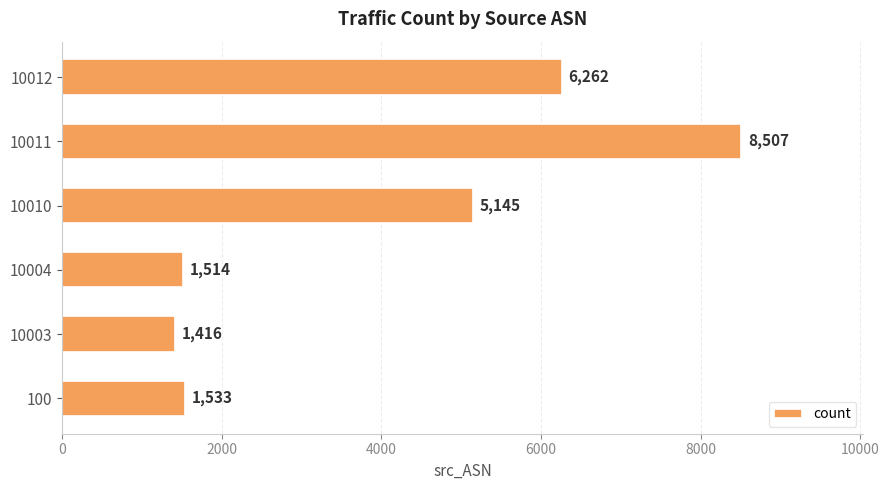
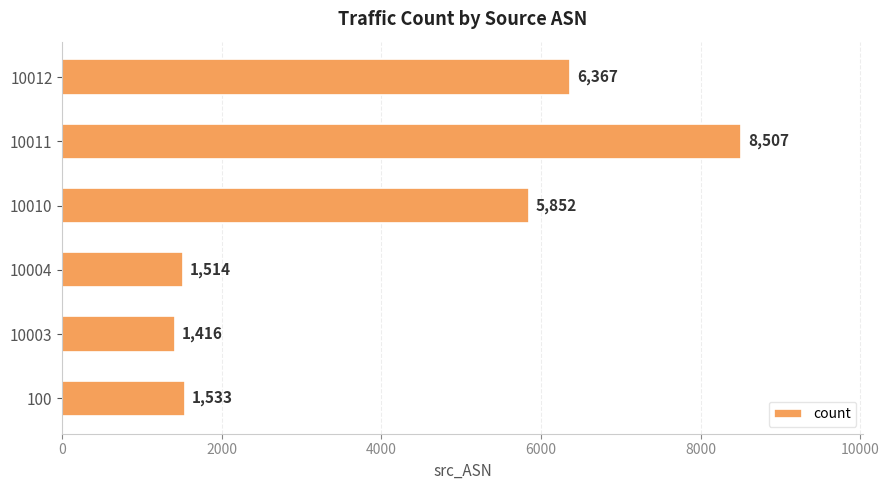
  {
-   "10012": "6,262",
+   "10012": "6,367",
    "10011": "8,507",
-   "10010": "5,145",
+   "10010": "5,852",
    "10004": "1,514",
    "10003": "1,416",
    "100": "1,533"
  }
